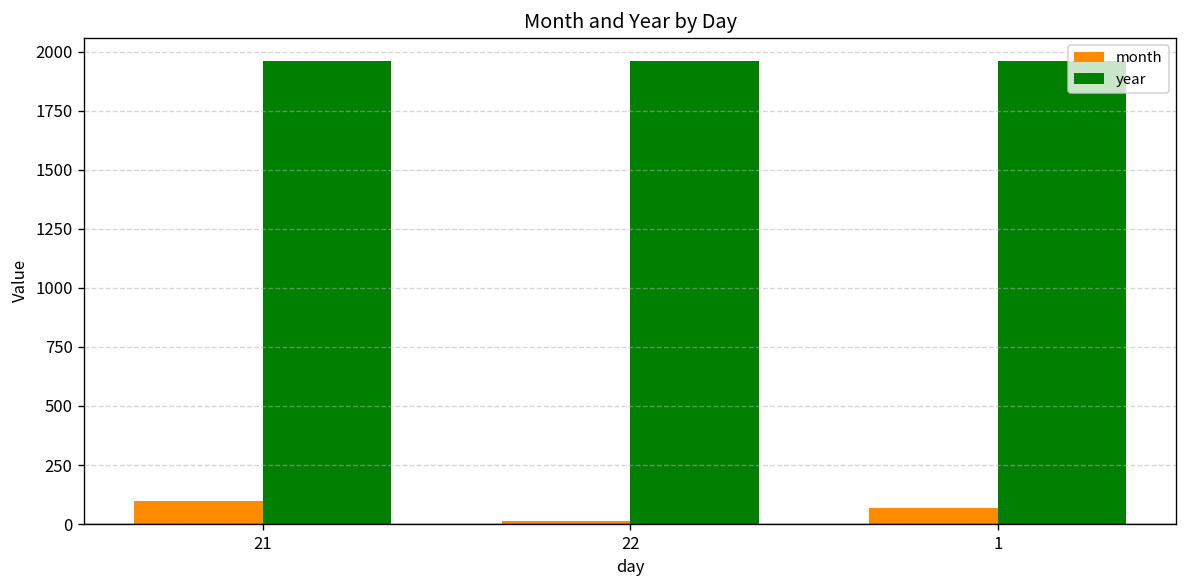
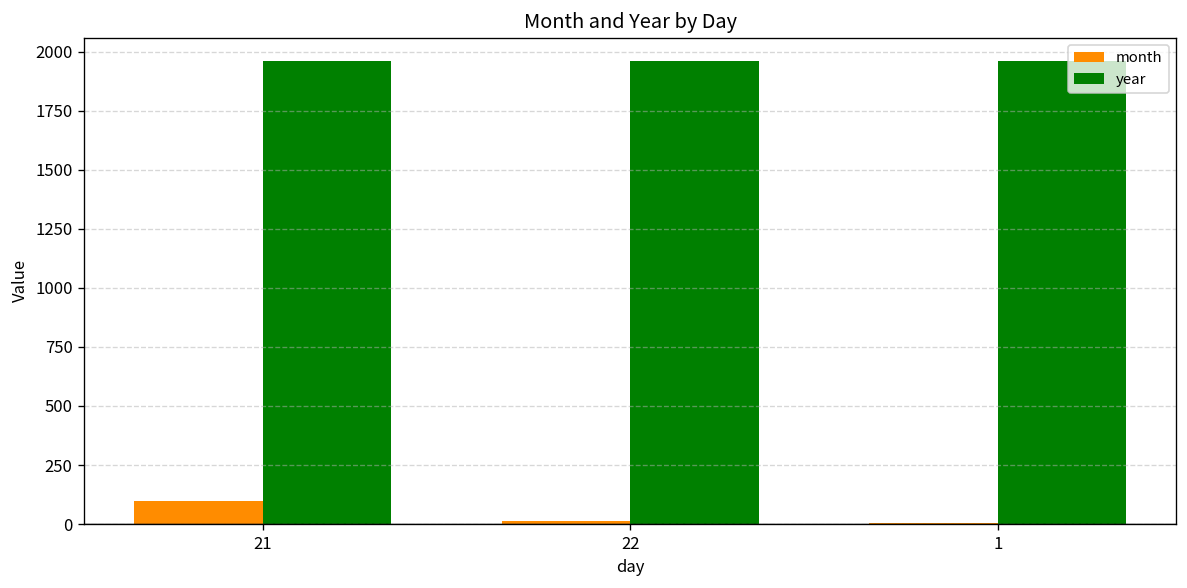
  {
    "month": {
      "21": 100,
-     "1": 70
+     "1": 10
    },
    "year": {
      "21": 1960,
      "22": 1960,
      "1": 1960
    }
  }
